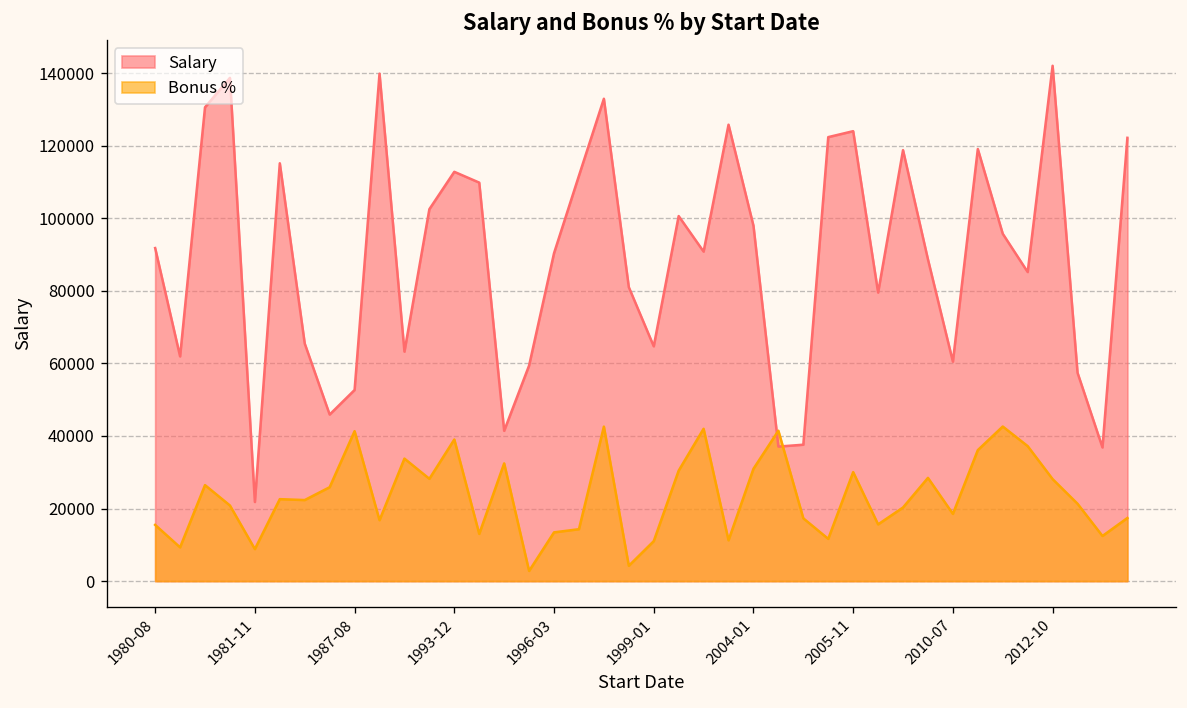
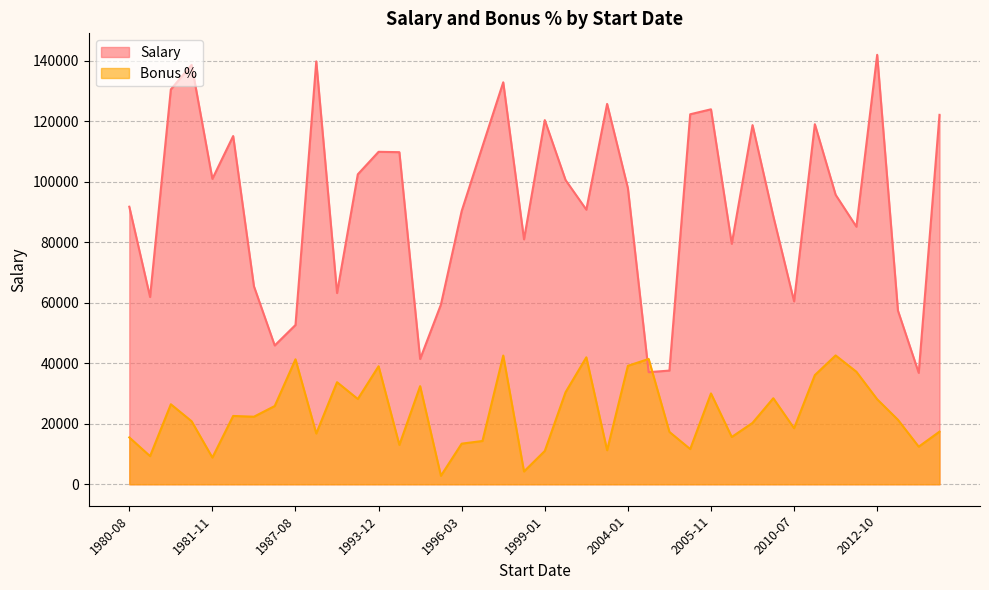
  {
    "Salary": {
      "1980-08": 92000,
-     "1981-11": 22000,
+     "1981-11": 101000,
      "1987-08": 53000,
-     "1993-12": 113000,
+     "1993-12": 110000,
      "1996-03": 90000,
-     "1999-01": 65000,
+     "1999-01": 120000,
      "2004-01": 98000,
      "2005-11": 124000,
      "2010-07": 60000,
      "2012-10": 142000
    },
    "Bonus %": {
      "1980-08": 15000,
      "1981-11": 9000,
      "1987-08": 41000,
      "1993-12": 39000,
      "1996-03": 13000,
      "1999-01": 11000,
-     "2004-01": 31000,
+     "2004-01": 39000,
      "2005-11": 30000,
      "2010-07": 19000,
      "2012-10": 28000
    }
  }
